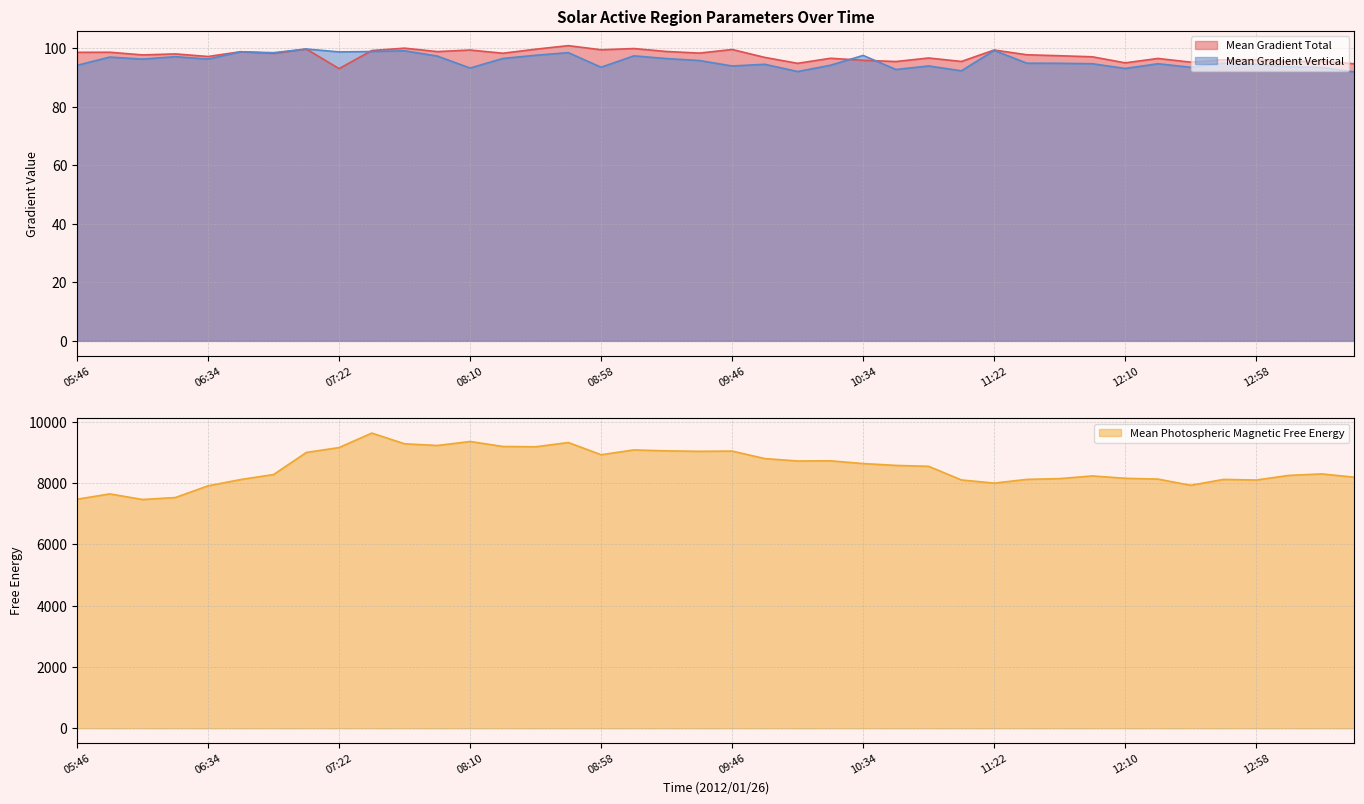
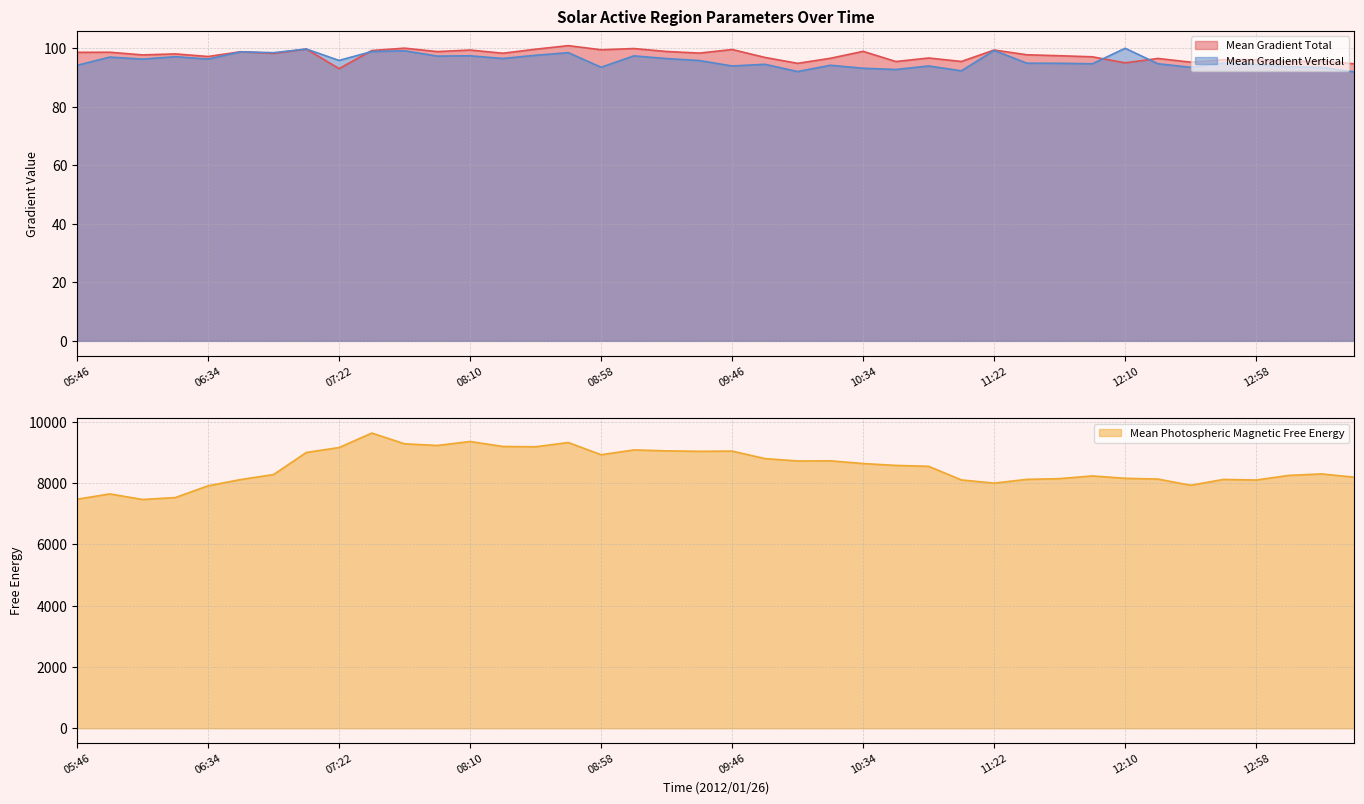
  {
    "Solar Active Region Parameters Over Time": {
      "Mean Gradient Total": {
        "05:46": 99,
        "06:34": 97,
        "07:22": 93,
        "08:10": 99,
        "08:58": 100,
        "09:46": 100,
-       "10:34": 96,
+       "10:34": 99,
        "12:10": 95
      },
      "Mean Gradient Vertical": {
        "05:46": 94,
        "06:34": 96,
-       "07:22": 99,
-       "08:10": 93,
+       "07:22": 96,
+       "08:10": 97,
        "08:58": 94,
        "09:46": 94,
-       "10:34": 98,
-       "12:10": 93
+       "10:34": 93,
+       "12:10": 100
      }
    }
  }
